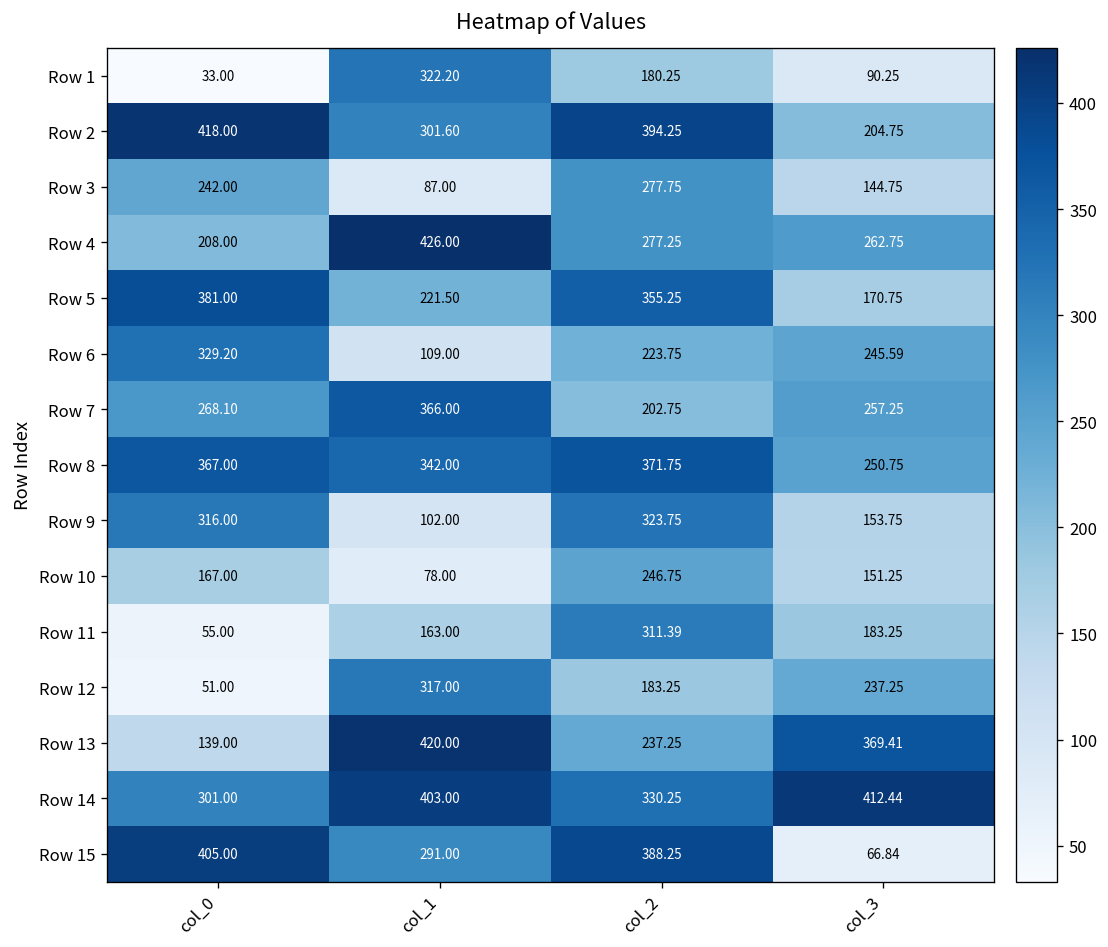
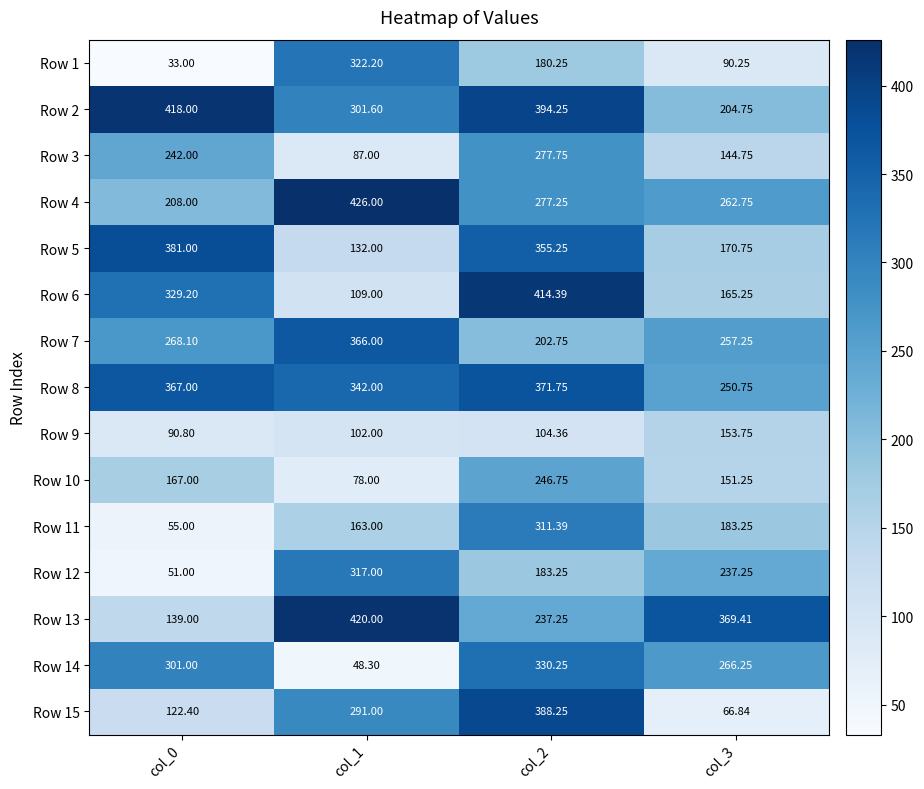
  {
    "Row 1": {
      "col_0": 33.00,
      "col_1": 322.20,
      "col_2": 180.25,
      "col_3": 90.25
    },
    "Row 2": {
      "col_0": 418.00,
      "col_1": 301.60,
      "col_2": 394.25,
      "col_3": 204.75
    },
    "Row 3": {
      "col_0": 242.00,
      "col_1": 87.00,
      "col_2": 277.75,
      "col_3": 144.75
    },
    "Row 4": {
      "col_0": 208.00,
      "col_1": 426.00,
      "col_2": 277.25,
      "col_3": 262.75
    },
    "Row 5": {
      "col_0": 381.00,
-     "col_1": 221.50,
+     "col_1": 132.00,
      "col_2": 355.25,
      "col_3": 170.75
    },
    "Row 6": {
      "col_0": 329.20,
      "col_1": 109.00,
-     "col_2": 223.75,
-     "col_3": 245.59
+     "col_2": 414.39,
+     "col_3": 165.25
    },
    "Row 7": {
      "col_0": 268.10,
      "col_1": 366.00,
      "col_2": 202.75,
      "col_3": 257.25
    },
    "Row 8": {
      "col_0": 367.00,
      "col_1": 342.00,
      "col_2": 371.75,
      "col_3": 250.75
    },
    "Row 9": {
-     "col_0": 316.00,
+     "col_0": 90.80,
      "col_1": 102.00,
-     "col_2": 323.75,
+     "col_2": 104.36,
      "col_3": 153.75
    },
    "Row 10": {
      "col_0": 167.00,
      "col_1": 78.00,
      "col_2": 246.75,
      "col_3": 151.25
    },
    "Row 11": {
      "col_0": 55.00,
      "col_1": 163.00,
      "col_2": 311.39,
      "col_3": 183.25
    },
    "Row 12": {
      "col_0": 51.00,
      "col_1": 317.00,
      "col_2": 183.25,
      "col_3": 237.25
    },
    "Row 13": {
      "col_0": 139.00,
      "col_1": 420.00,
      "col_2": 237.25,
      "col_3": 369.41
    },
    "Row 14": {
      "col_0": 301.00,
-     "col_1": 403.00,
+     "col_1": 48.30,
      "col_2": 330.25,
-     "col_3": 412.44
+     "col_3": 266.25
    },
    "Row 15": {
-     "col_0": 405.00,
+     "col_0": 122.40,
      "col_1": 291.00,
      "col_2": 388.25,
      "col_3": 66.84
    }
  }
